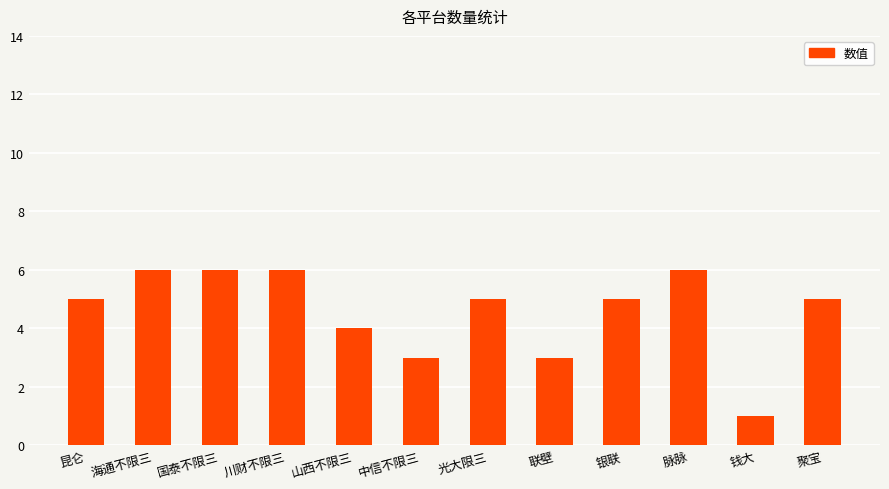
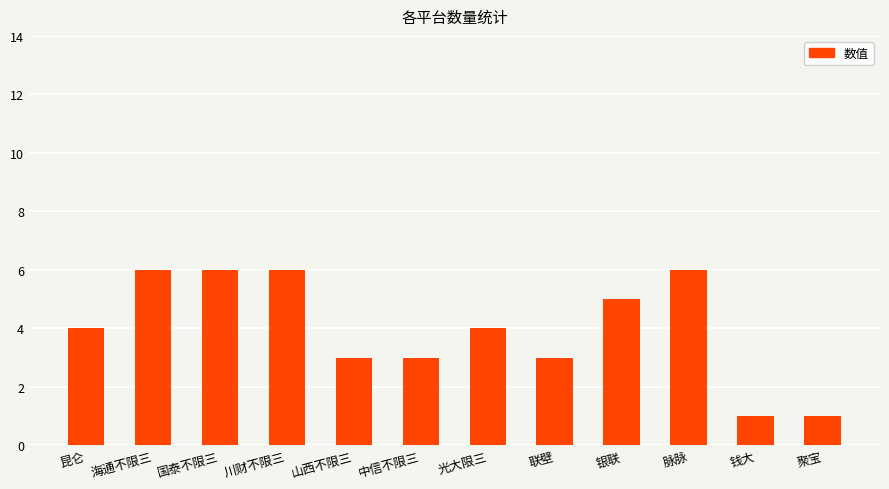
  {
-   "昆仑": 5,
+   "昆仑": 4,
    "海通不限三": 6,
    "国泰不限三": 6,
    "川财不限三": 6,
-   "山西不限三": 4,
+   "山西不限三": 3,
    "中信不限三": 3,
-   "光大限三": 5,
+   "光大限三": 4,
    "联壁": 3,
    "银联": 5,
    "脉脉": 6,
    "钱大": 1,
-   "聚宝": 5
+   "聚宝": 1
  }
